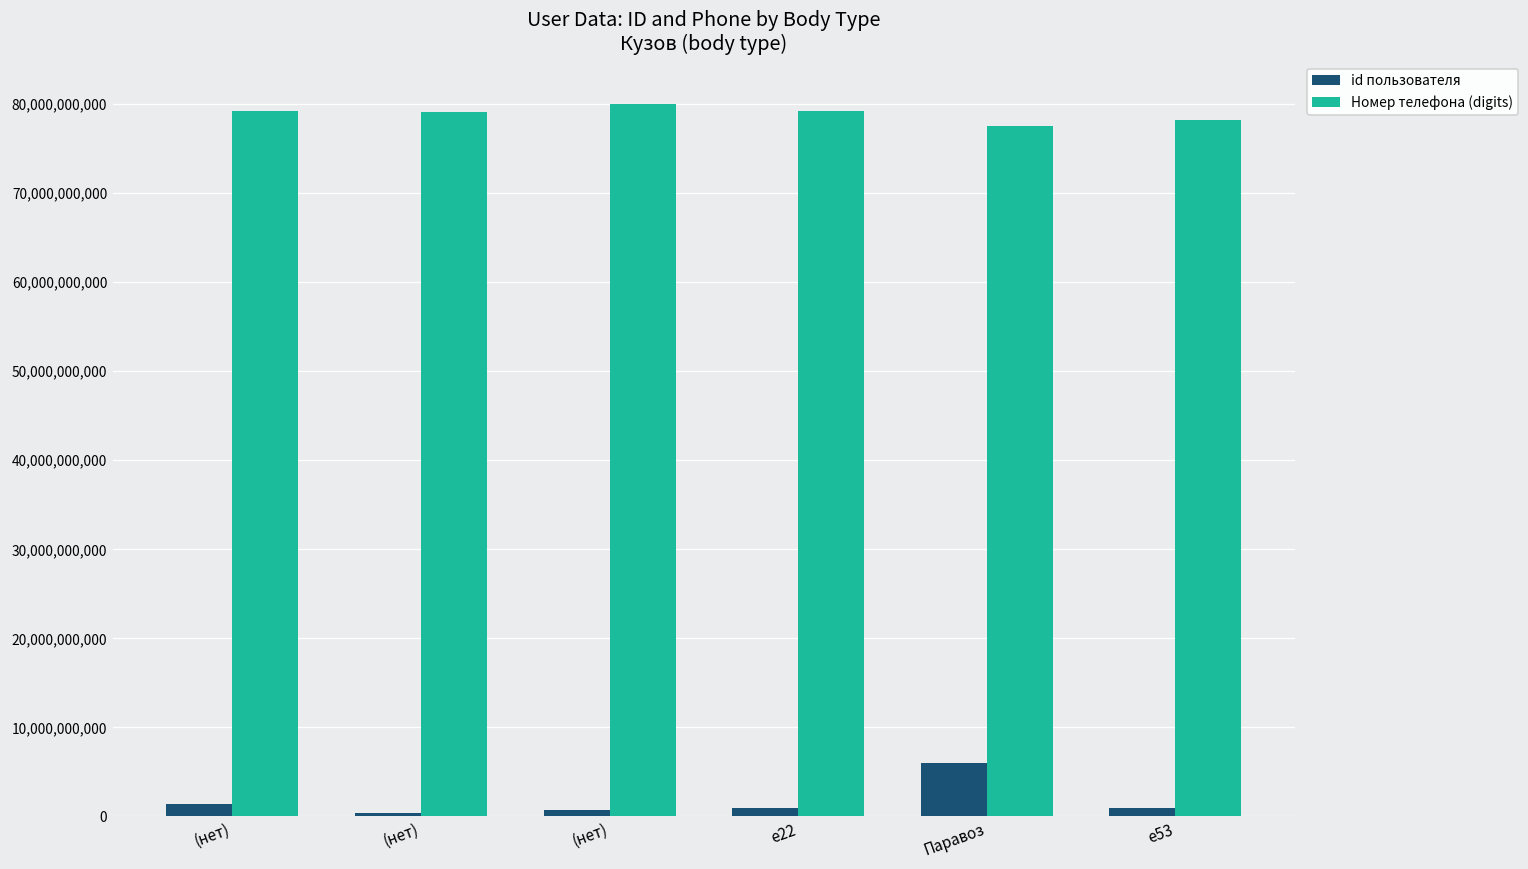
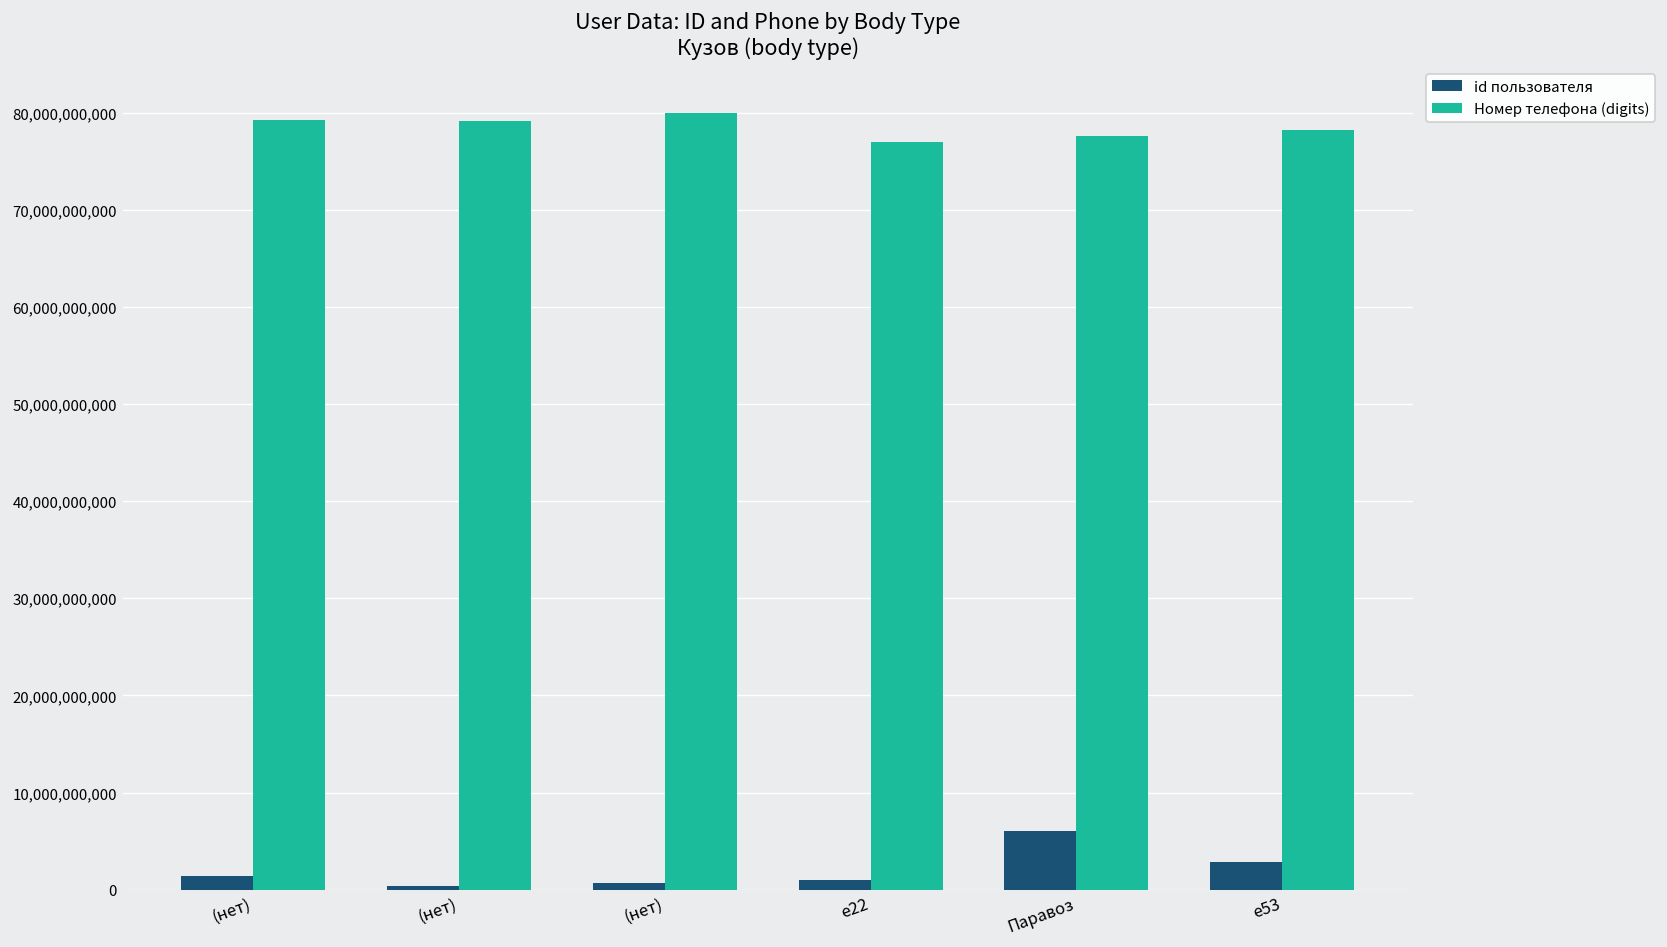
  {
    "id пользователя": {
      "е22": "1,000,000,000",
      "Паравоз": "6,000,000,000",
-     "е53": "1,000,000,000"
+     "е53": "3,000,000,000"
    },
    "Номер телефона (digits)": {
-     "е22": "79,000,000,000",
+     "е22": "77,000,000,000",
      "Паравоз": "78,000,000,000",
      "е53": "78,000,000,000"
    }
  }
